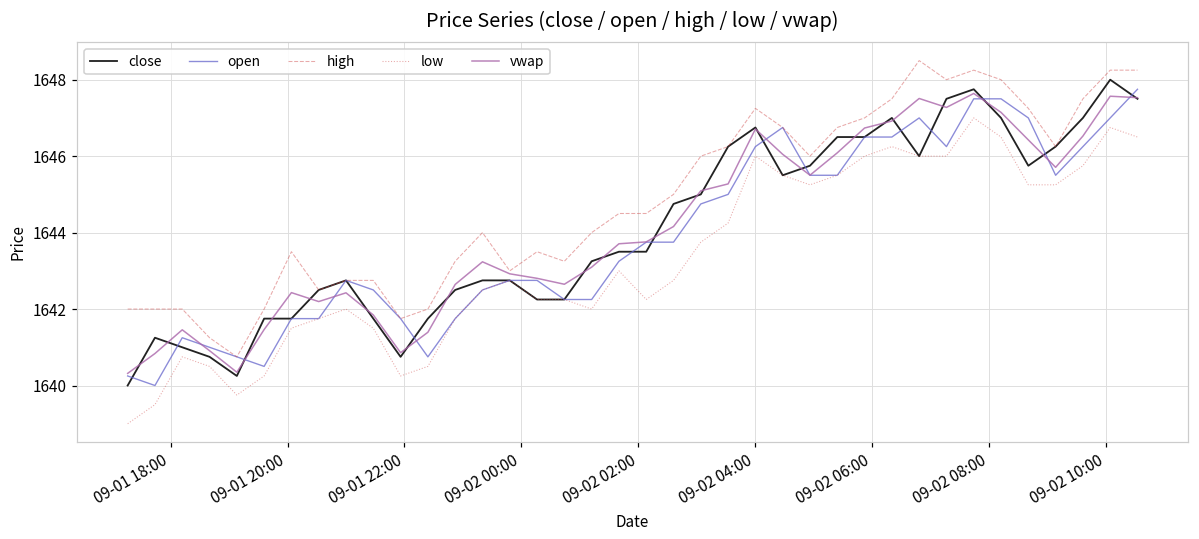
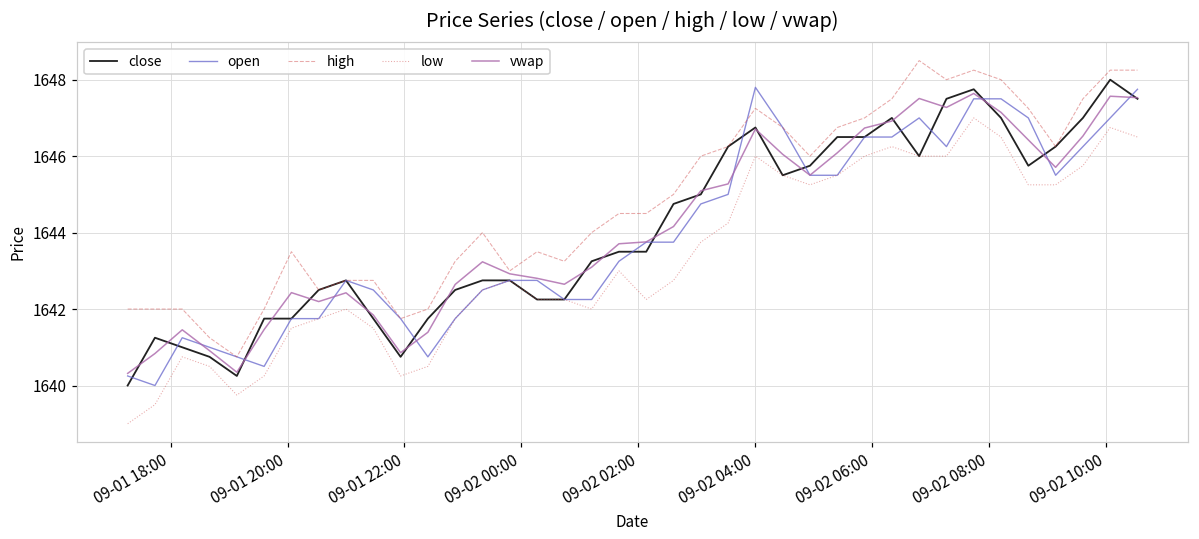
  {
    "open": {
-     "09-02 04:00": 1646.3
+     "09-02 04:00": 1647.8
    }
  }
